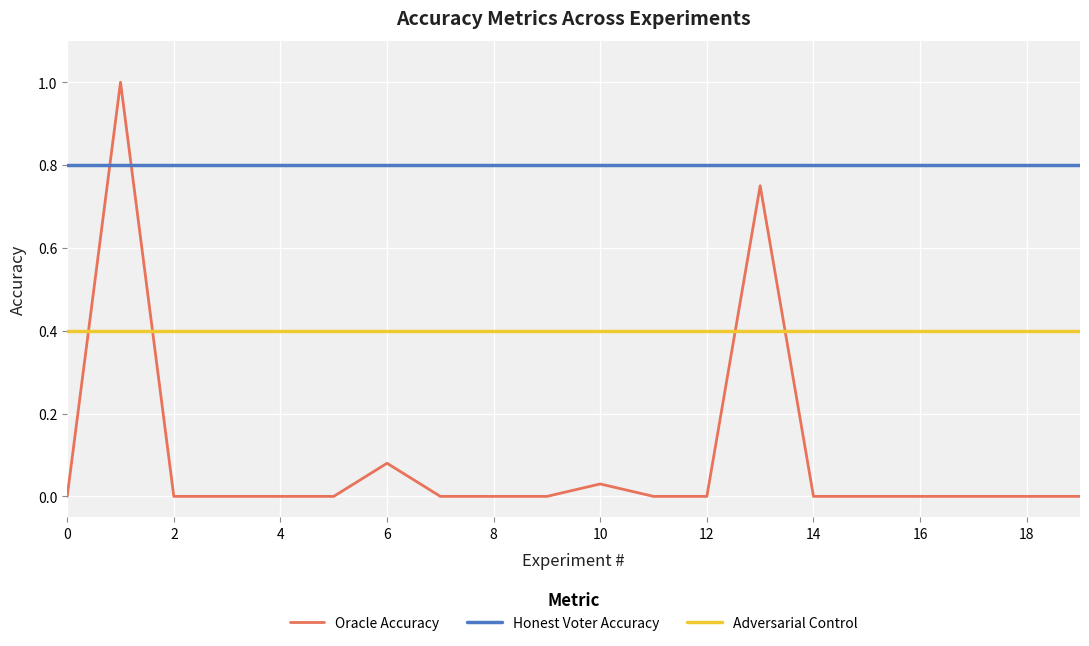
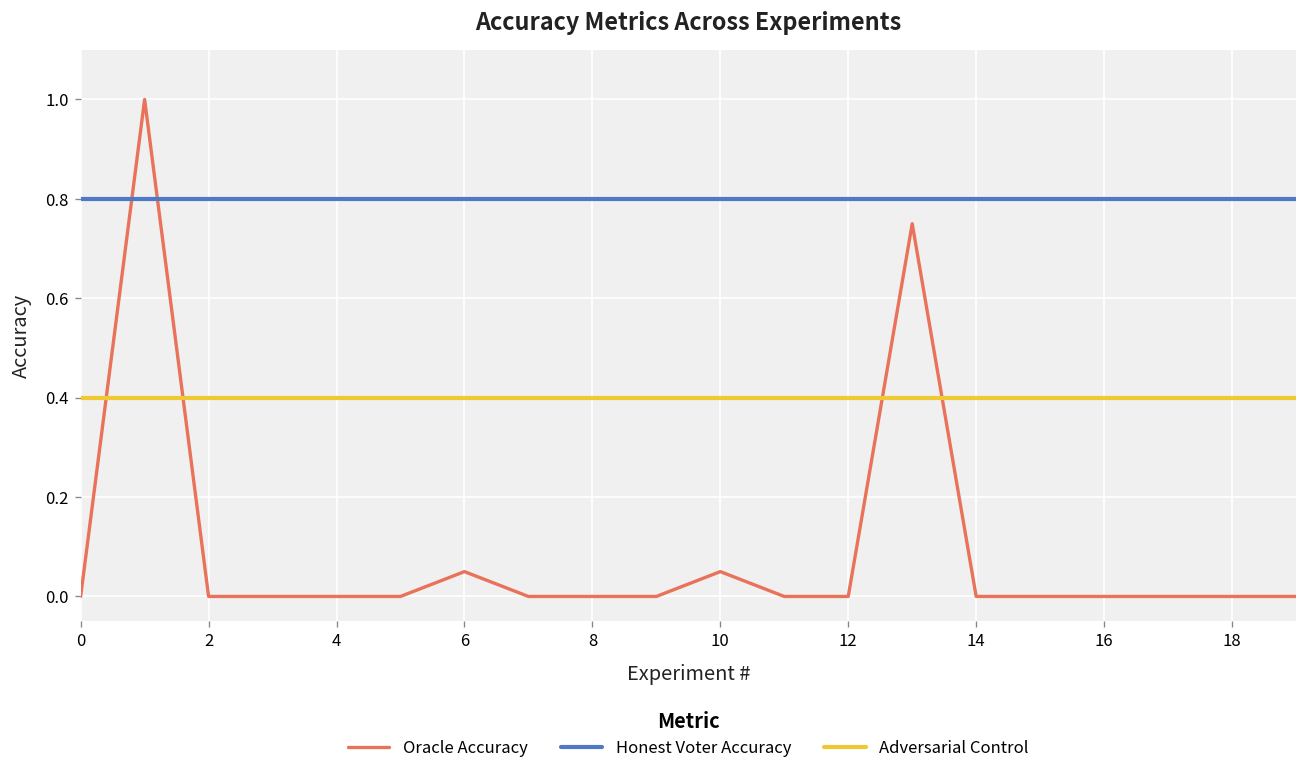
  {
    "Oracle Accuracy": {
      "0": 0.00,
      "2": 0.00,
      "4": 0.00,
-     "6": 0.08,
+     "6": 0.05,
      "8": 0.00,
-     "10": 0.03,
+     "10": 0.05,
      "12": 0.00,
      "14": 0.00,
      "16": 0.00,
      "18": 0.00
    },
    "Honest Voter Accuracy": {
      "0": 0.80,
      "2": 0.80,
      "4": 0.80,
      "6": 0.80,
      "8": 0.80,
      "10": 0.80,
      "12": 0.80,
      "14": 0.80,
      "16": 0.80,
      "18": 0.80
    },
    "Adversarial Control": {
      "0": 0.40,
      "2": 0.40,
      "4": 0.40,
      "6": 0.40,
      "8": 0.40,
      "10": 0.40,
      "12": 0.40,
      "14": 0.40,
      "16": 0.40,
      "18": 0.40
    }
  }
